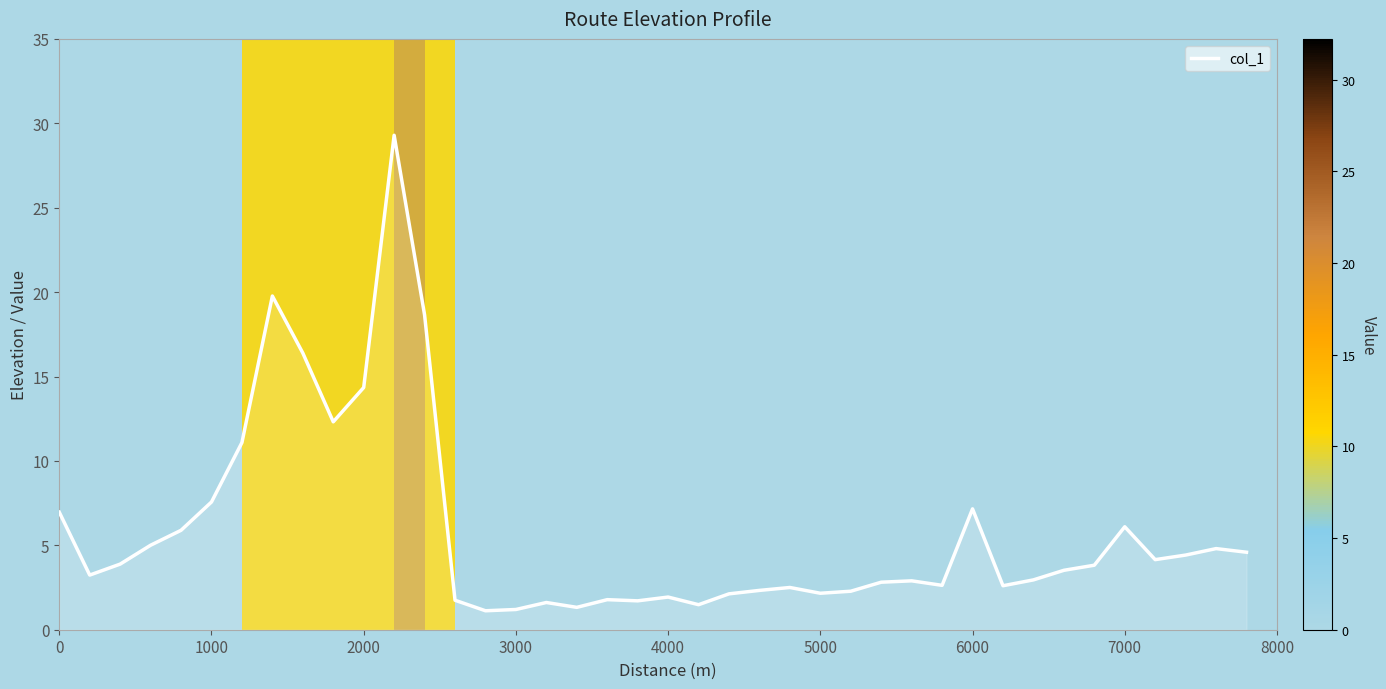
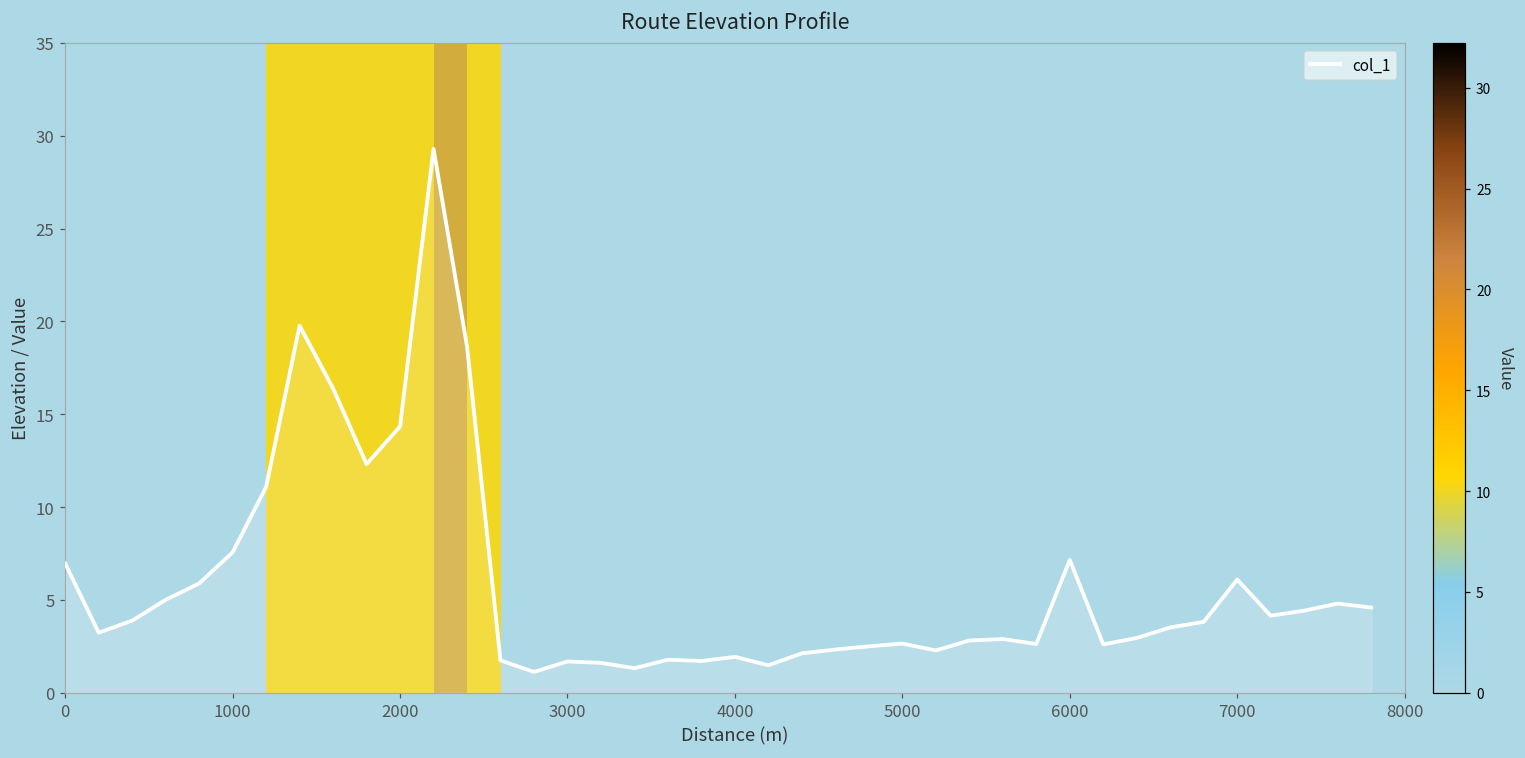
  {
    "0": 7.0,
    "1000": 7.6,
    "2000": 14.3,
-   "3000": 1.2,
+   "3000": 1.7,
    "4000": 1.9,
-   "5000": 2.2,
+   "5000": 2.7,
    "6000": 7.2,
    "7000": 6.1
  }
